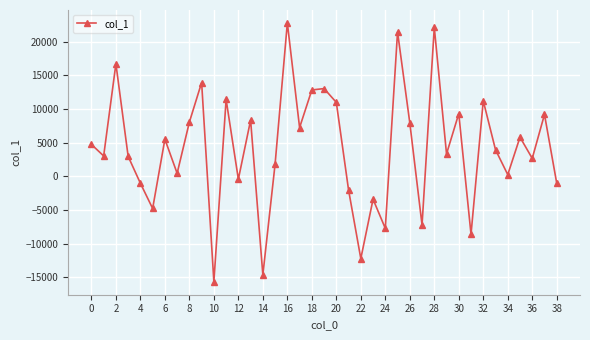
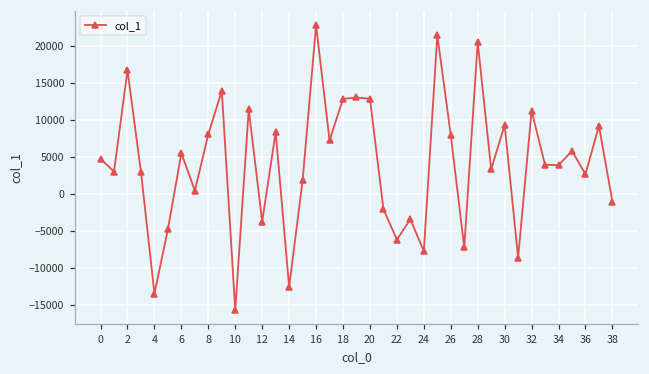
  {
    "0": 5000,
    "2": 17000,
-   "4": -1000,
+   "4": -13000,
    "6": 6000,
    "8": 8000,
    "10": -16000,
-   "12": 0,
-   "14": -15000,
+   "12": -4000,
+   "14": -13000,
    "16": 23000,
    "18": 13000,
-   "20": 11000,
-   "22": -12000,
+   "20": 13000,
+   "22": -6000,
    "24": -8000,
    "26": 8000,
-   "28": 22000,
+   "28": 20000,
    "30": 9000,
    "32": 11000,
-   "34": 0,
+   "34": 4000,
    "36": 3000,
    "38": -1000
  }
